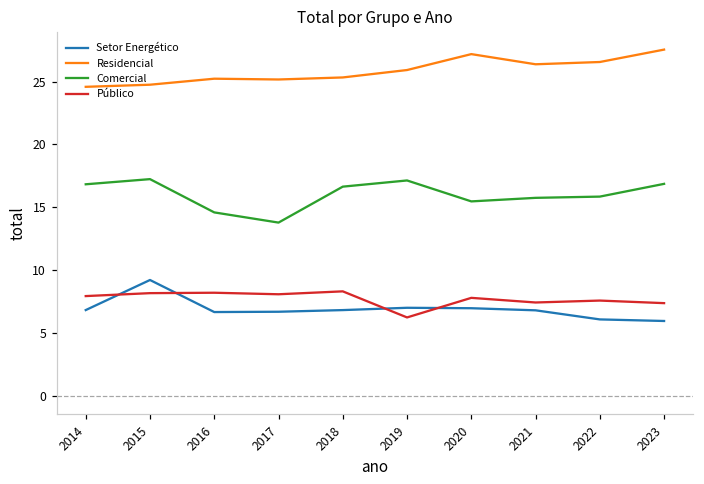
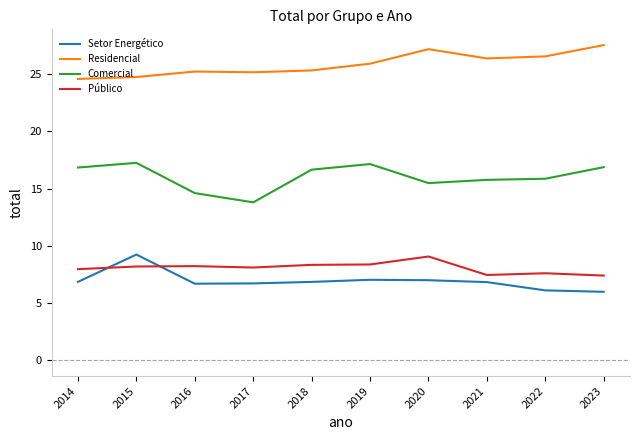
  {
    "Setor Energético": {
      "2014": 6.9,
      "2015": 9.2,
      "2016": 6.7,
      "2017": 6.7,
      "2018": 6.8,
      "2019": 7.0,
      "2020": 7.0,
      "2021": 6.8,
      "2022": 6.1,
      "2023": 6.0
    },
    "Residencial": {
      "2014": 24.6,
      "2015": 24.7,
      "2016": 25.2,
      "2017": 25.2,
      "2018": 25.3,
      "2019": 25.9,
      "2020": 27.2,
      "2021": 26.4,
      "2022": 26.5,
      "2023": 27.5
    },
    "Comercial": {
      "2014": 16.8,
      "2015": 17.2,
      "2016": 14.6,
      "2017": 13.8,
      "2018": 16.7,
      "2019": 17.1,
      "2020": 15.5,
      "2021": 15.8,
      "2022": 15.9,
      "2023": 16.9
    },
    "Público": {
      "2014": 8.0,
      "2015": 8.2,
      "2016": 8.2,
      "2017": 8.1,
      "2018": 8.3,
-     "2019": 6.3,
-     "2020": 7.8,
+     "2019": 8.4,
+     "2020": 9.1,
      "2021": 7.5,
      "2022": 7.6,
      "2023": 7.4
    }
  }
